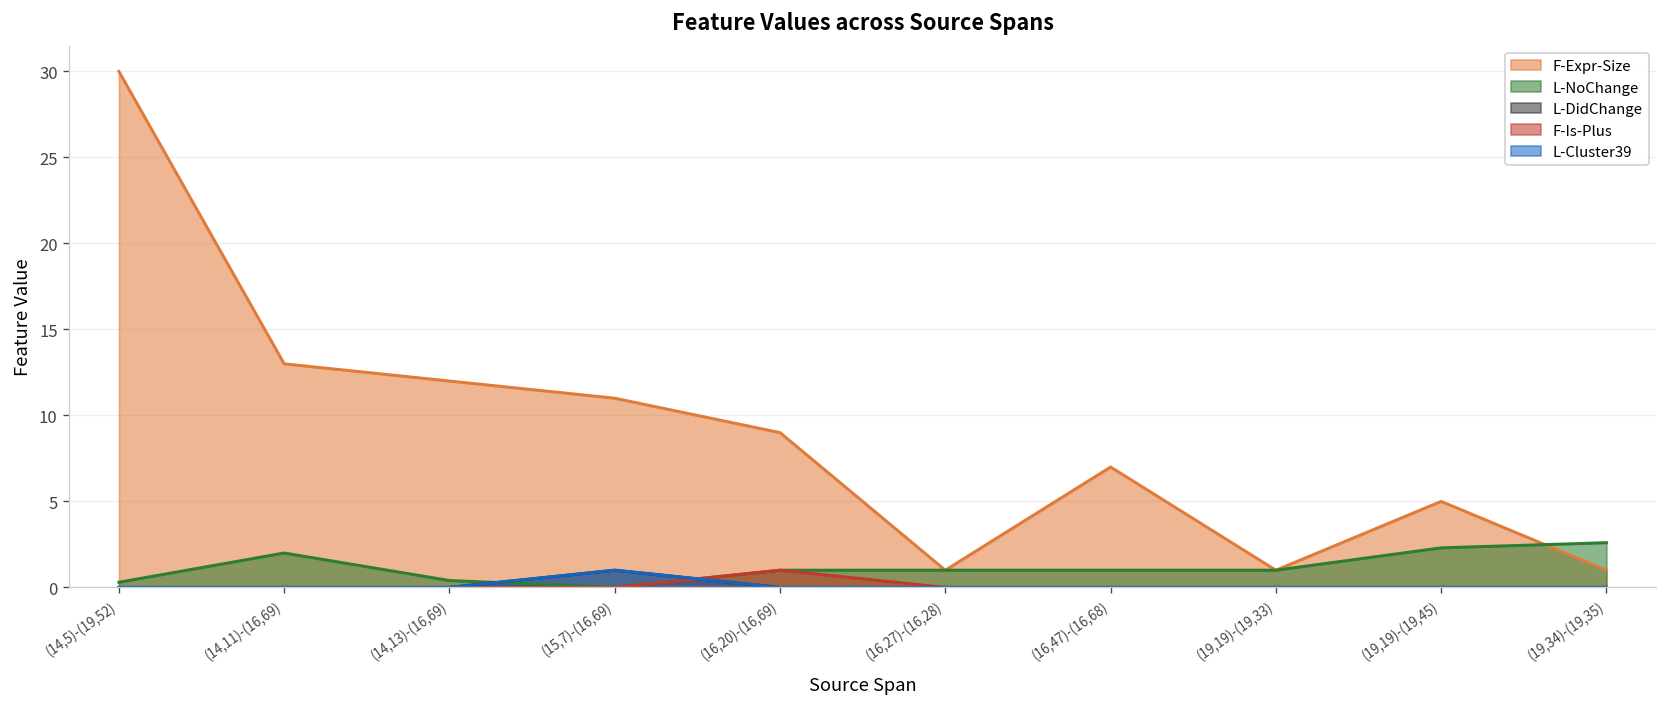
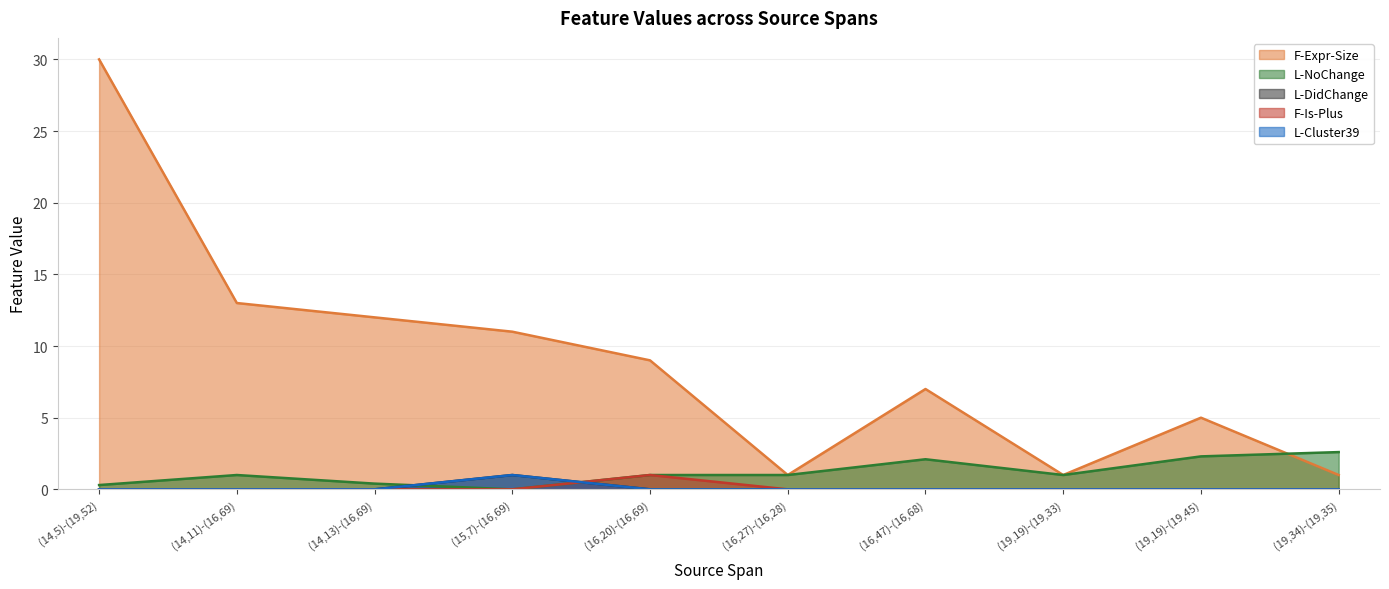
  {
    "F-Expr-Size": {
      "(14,5)-(19,52)": 30.0,
      "(14,11)-(16,69)": 13.0,
      "(14,13)-(16,69)": 12.0,
      "(15,7)-(16,69)": 11.0,
      "(16,20)-(16,69)": 9.0,
      "(16,47)-(16,68)": 7.0,
      "(19,19)-(19,45)": 5.0,
      "(19,34)-(19,35)": 1.0
    },
    "L-NoChange": {
      "(14,5)-(19,52)": 0.3,
-     "(14,11)-(16,69)": 2,
+     "(14,11)-(16,69)": 1,
      "(14,13)-(16,69)": 0.4,
-     "(16,47)-(16,68)": 1.0,
+     "(16,47)-(16,68)": 2.1,
      "(19,19)-(19,45)": 2.3,
      "(19,34)-(19,35)": 2.6
    },
    "L-Cluster39": {
      "(15,7)-(16,69)": 1.0,
      "(16,20)-(16,69)": 0.0
    }
  }
